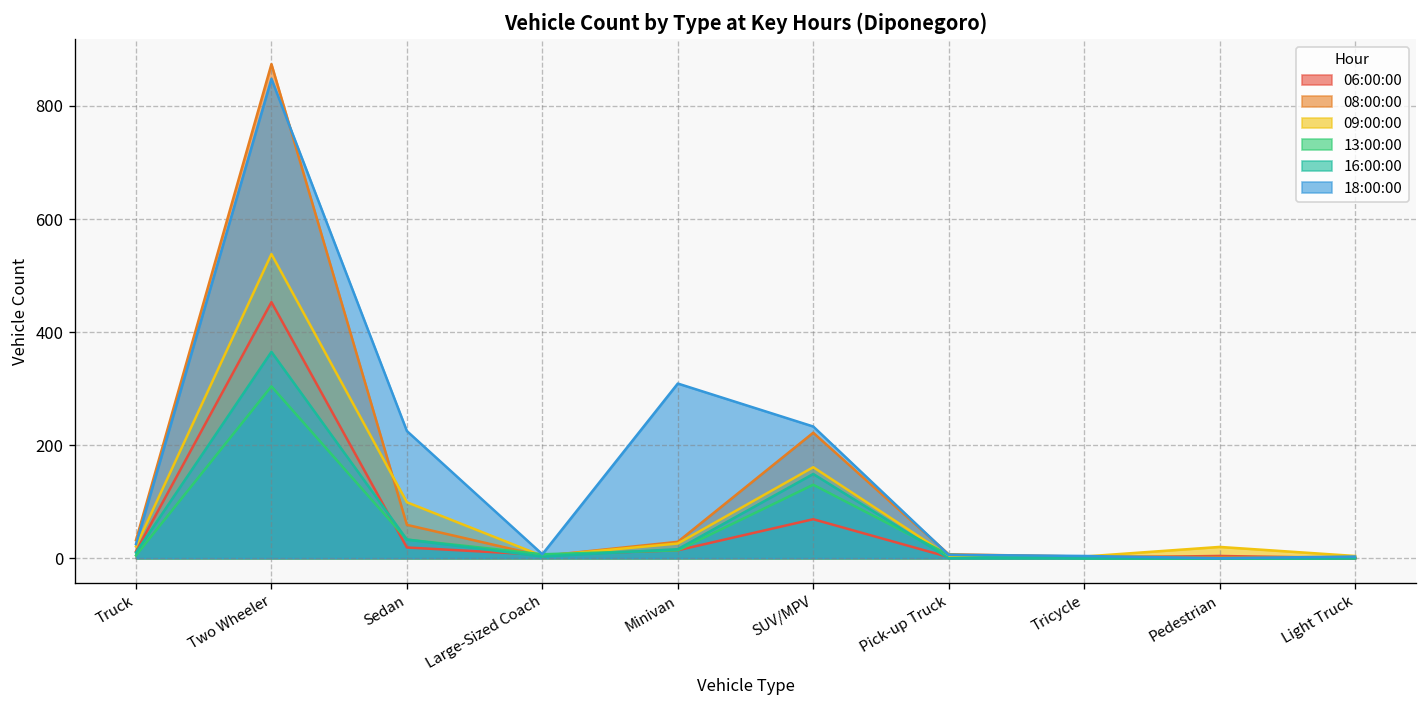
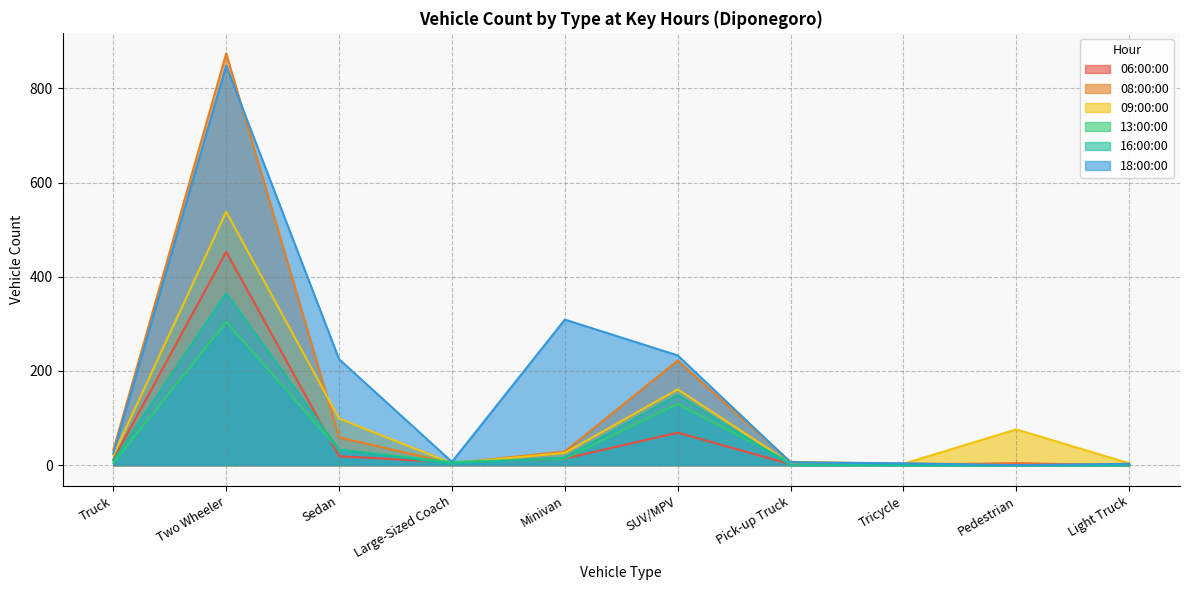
  {
    "09:00:00": {
      "Two Wheeler": 540,
      "Sedan": 100,
      "SUV/MPV": 160,
-     "Pedestrian": 20
+     "Pedestrian": 80
    },
    "18:00:00": {
      "Two Wheeler": 850,
      "Sedan": 230,
      "Minivan": 310,
      "SUV/MPV": 230
    }
  }
